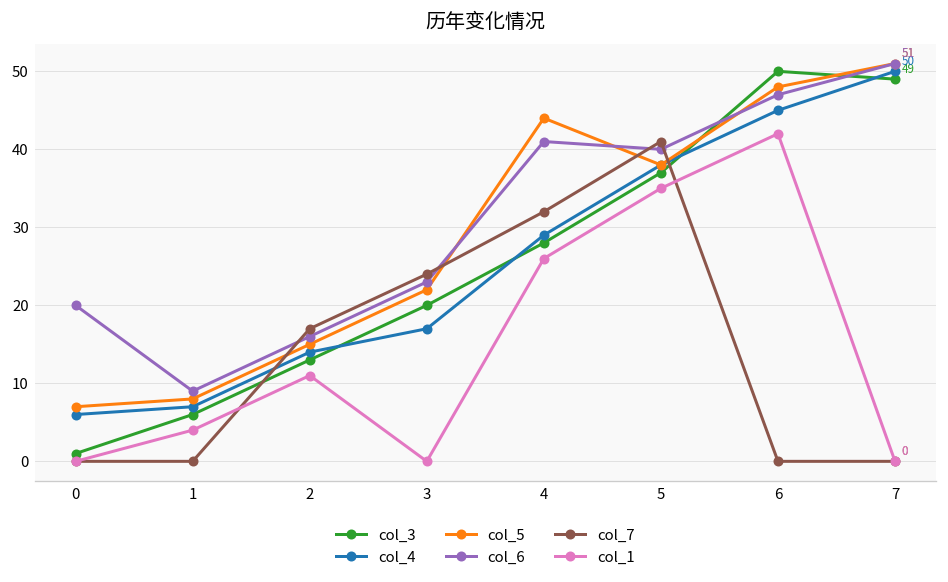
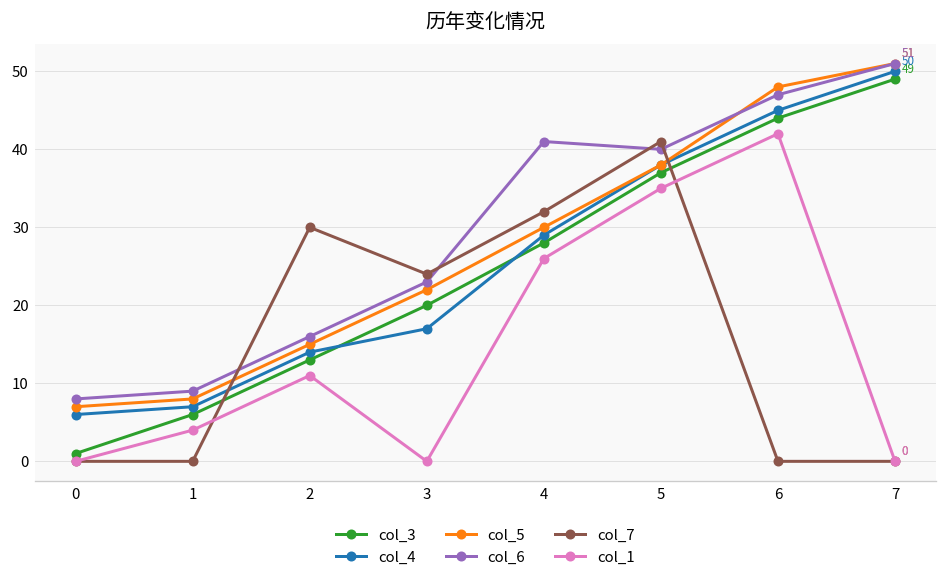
  {
    "col_3": {
      "0": 1,
      "1": 6,
      "2": 13,
      "3": 20,
      "4": 28,
      "5": 37,
-     "6": 50
+     "6": 44
    },
    "col_4": {
      "0": 6,
      "1": 7,
      "2": 14,
      "3": 17,
      "4": 29,
      "6": 45
    },
    "col_5": {
      "0": 7,
      "1": 8,
      "2": 15,
      "3": 22,
-     "4": 44,
+     "4": 30,
      "6": 48
    },
    "col_6": {
-     "0": 20,
+     "0": 8,
      "1": 9,
      "2": 16,
      "3": 23,
      "4": 41,
      "5": 40,
      "6": 47
    },
    "col_7": {
      "1": 0,
-     "2": 17,
+     "2": 30,
      "3": 24,
      "4": 32,
      "5": 41,
      "6": 0
    },
    "col_1": {
      "1": 4,
      "2": 11,
      "3": 0,
      "4": 26,
      "5": 35,
      "6": 42
    }
  }
